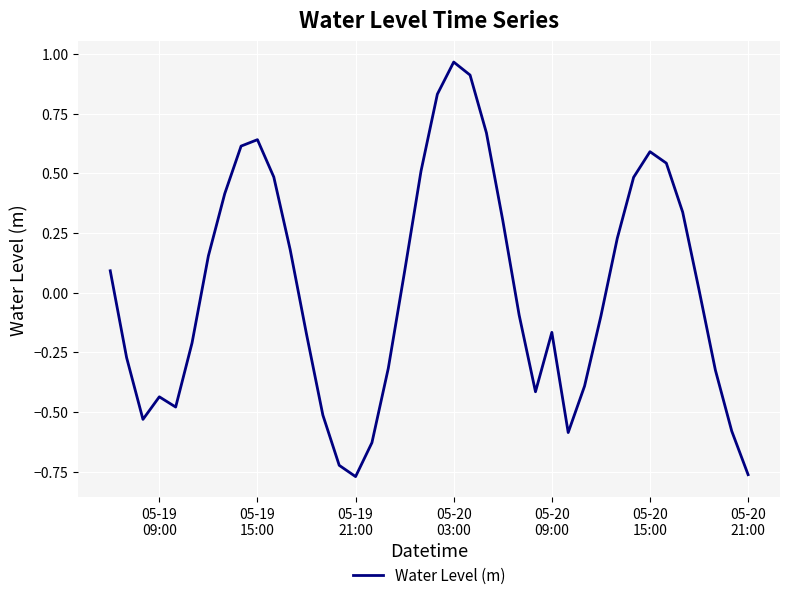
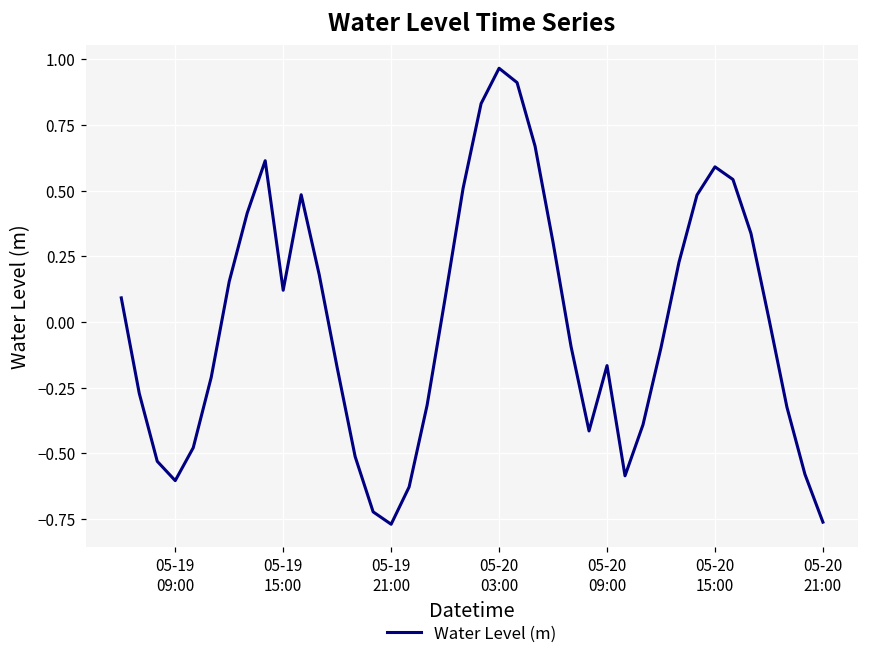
  {
-   "05-19 09:00": -0.44,
-   "05-19 15:00": 0.64,
+   "05-19 09:00": -0.60,
+   "05-19 15:00": 0.12,
    "05-19 21:00": -0.77,
    "05-20 03:00": 0.97,
    "05-20 09:00": -0.17,
    "05-20 15:00": 0.59,
    "05-20 21:00": -0.76
  }
